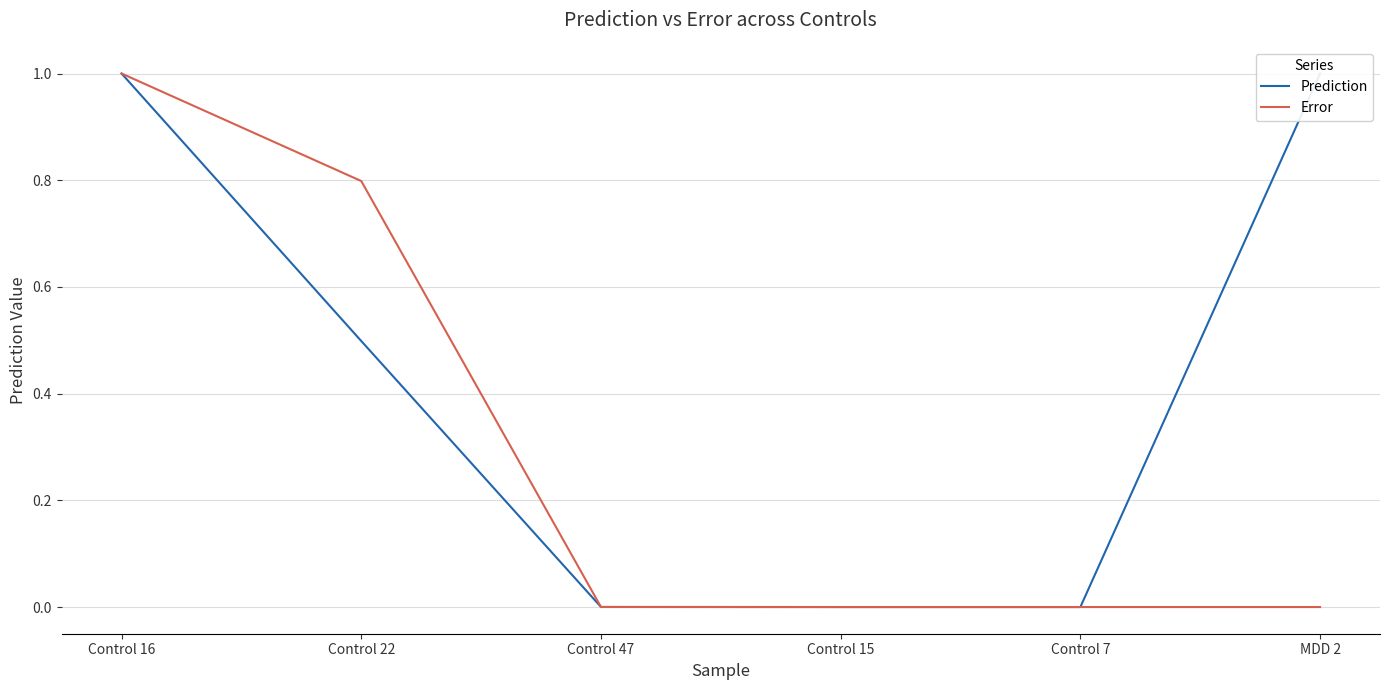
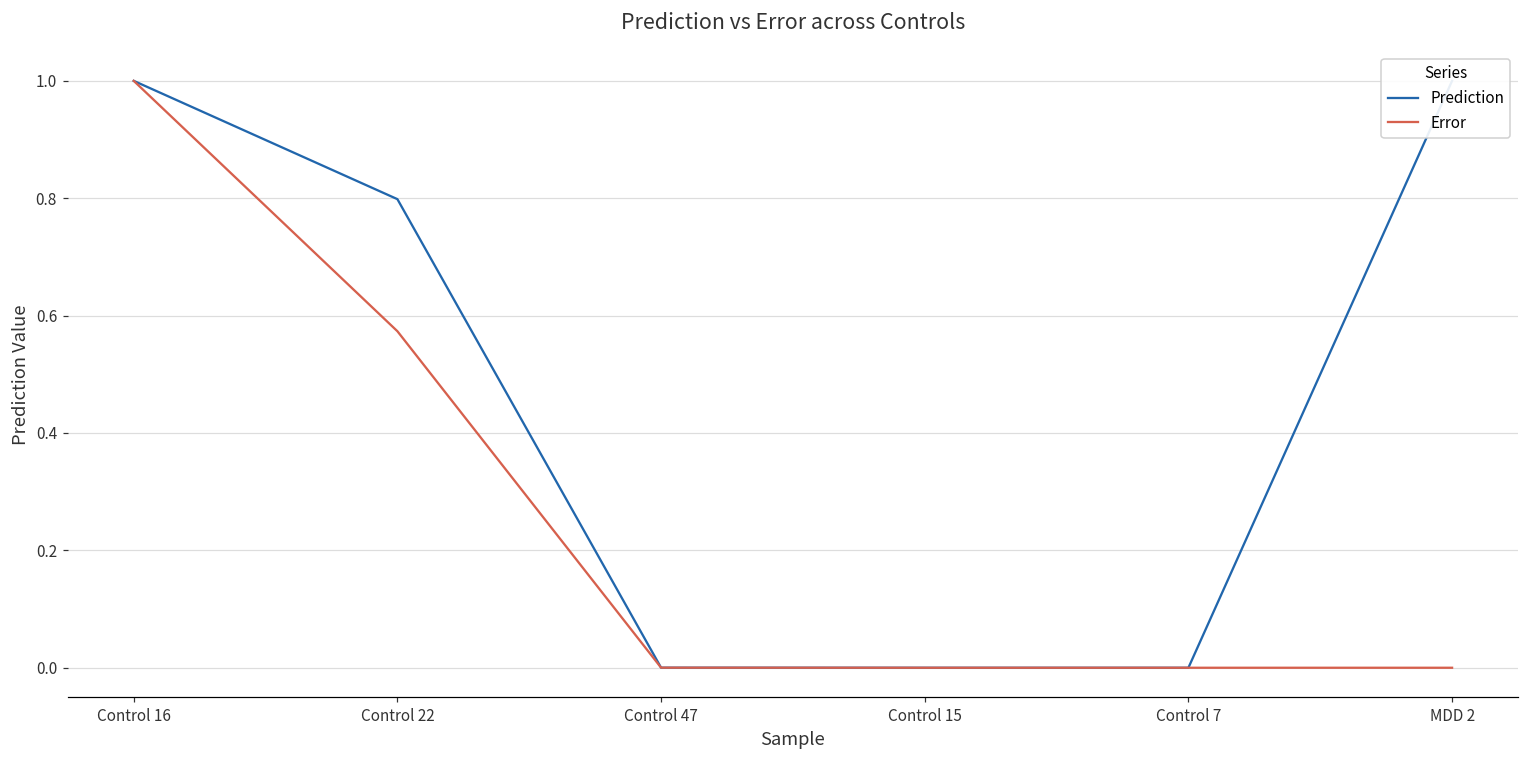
  {
    "Prediction": {
-     "Control 22": 0.50
+     "Control 22": 0.80
    },
    "Error": {
-     "Control 22": 0.80,
+     "Control 22": 0.57,
      "MDD 2": 0.00
    }
  }
